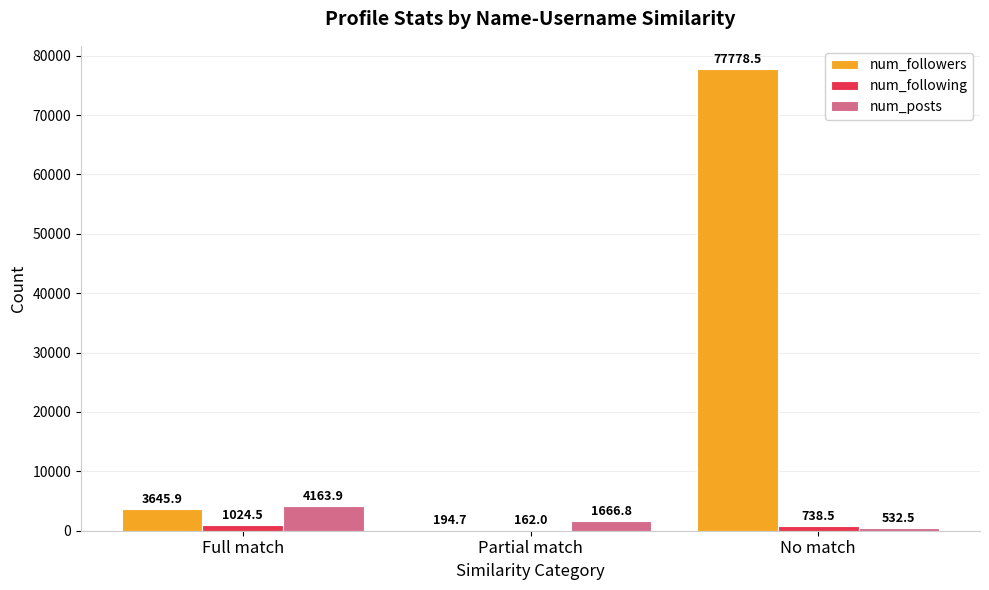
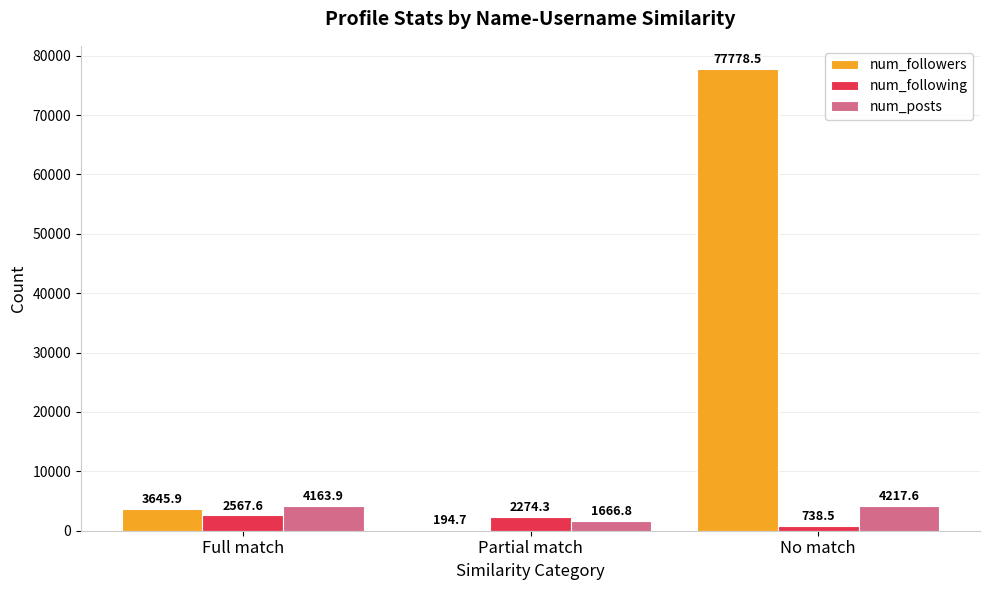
  {
    "num_followers": {
      "Full match": 3645.9,
      "Partial match": 194.7,
      "No match": 77778.5
    },
    "num_following": {
-     "Full match": 1024.5,
-     "Partial match": 162.0,
+     "Full match": 2567.6,
+     "Partial match": 2274.3,
      "No match": 738.5
    },
    "num_posts": {
      "Full match": 4163.9,
      "Partial match": 1666.8,
-     "No match": 532.5
+     "No match": 4217.6
    }
  }
